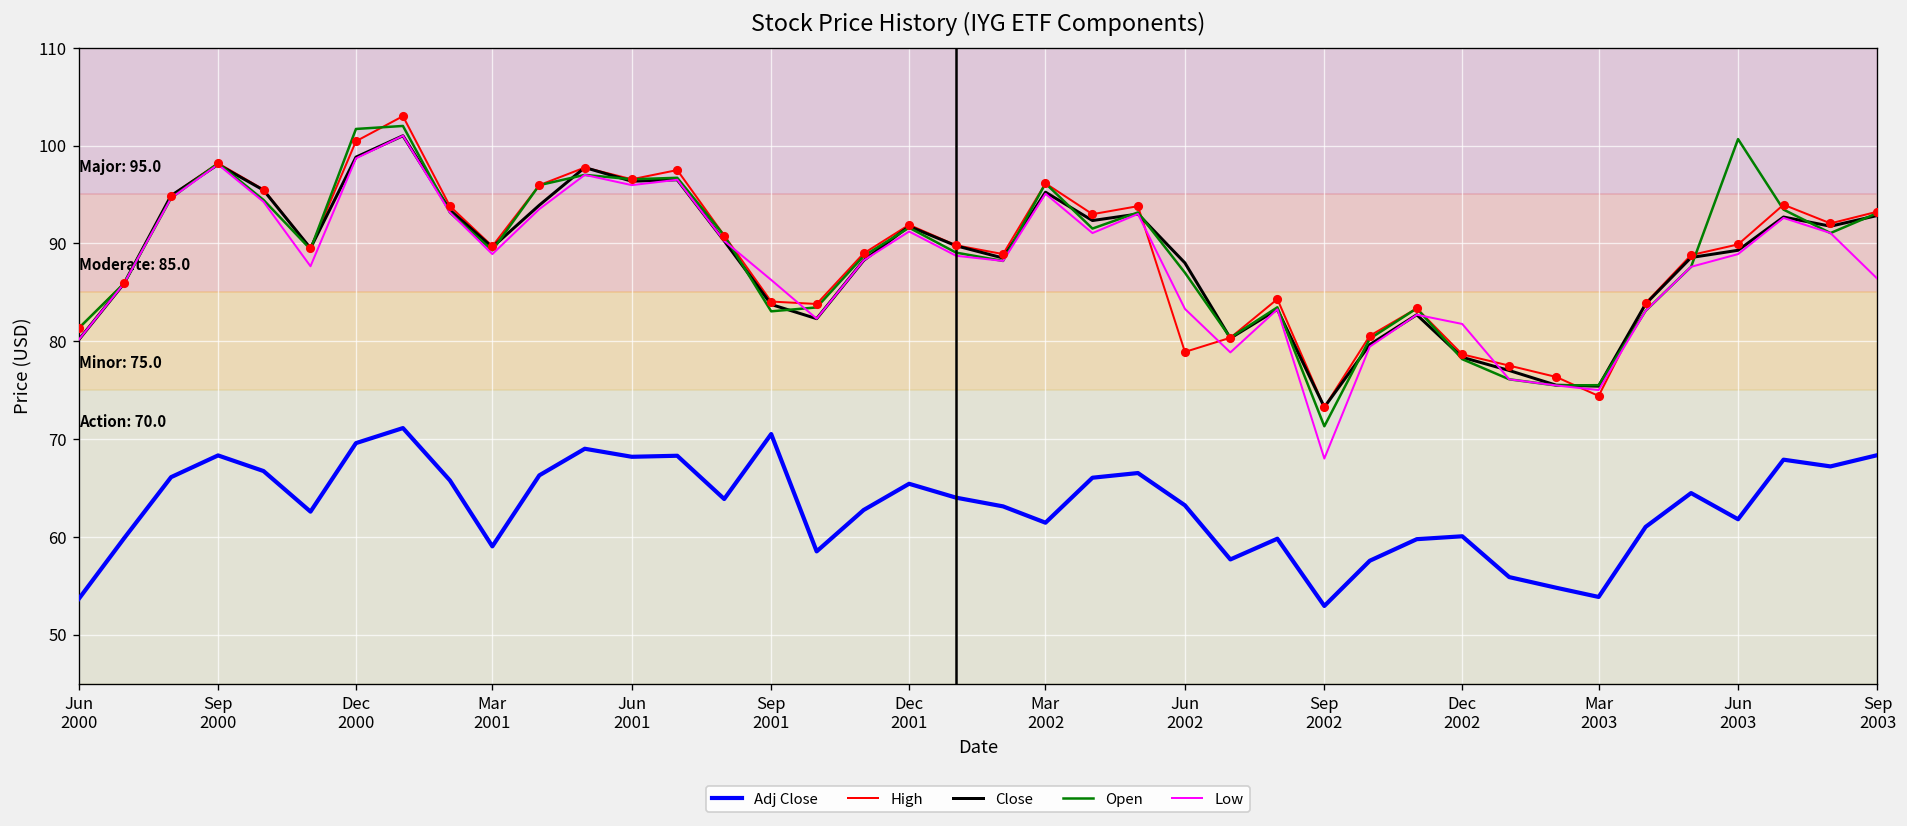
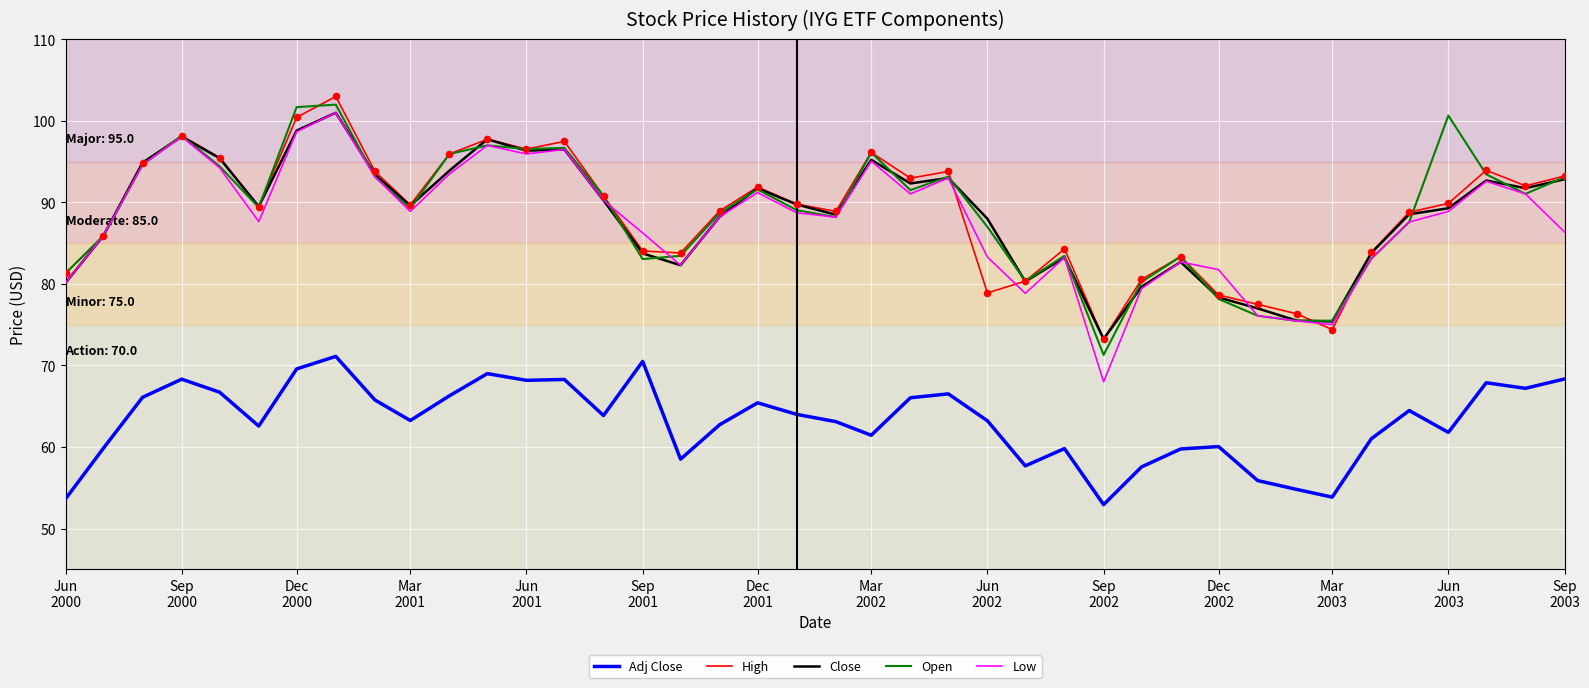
  {
    "Adj Close": {
      "Jun 2000": 54,
      "Sep 2000": 68,
      "Dec 2000": 70,
-     "Mar 2001": 59,
+     "Mar 2001": 63,
      "Jun 2001": 68,
      "Sep 2001": 71,
      "Dec 2001": 65,
      "Mar 2002": 61,
      "Jun 2002": 63,
      "Sep 2002": 53,
      "Dec 2002": 60,
      "Mar 2003": 54,
      "Jun 2003": 62,
      "Sep 2003": 68
    },
    "High": {
      "Dec 2000": 100,
      "Jun 2002": 79,
      "Mar 2003": 74,
      "Jun 2003": 90
    },
    "Close": {
      "Jun 2002": 88,
      "Jun 2003": 89
    },
    "Open": {
      "Dec 2000": 102,
      "Mar 2001": 89,
      "Sep 2001": 83,
      "Jun 2002": 87,
      "Sep 2002": 71,
      "Jun 2003": 101
    },
    "Low": {
      "Mar 2001": 89,
      "Jun 2001": 96,
      "Sep 2001": 86,
      "Dec 2001": 91,
      "Jun 2002": 83,
      "Sep 2002": 68,
      "Dec 2002": 82,
      "Mar 2003": 75,
      "Jun 2003": 89,
      "Sep 2003": 86
    }
  }
